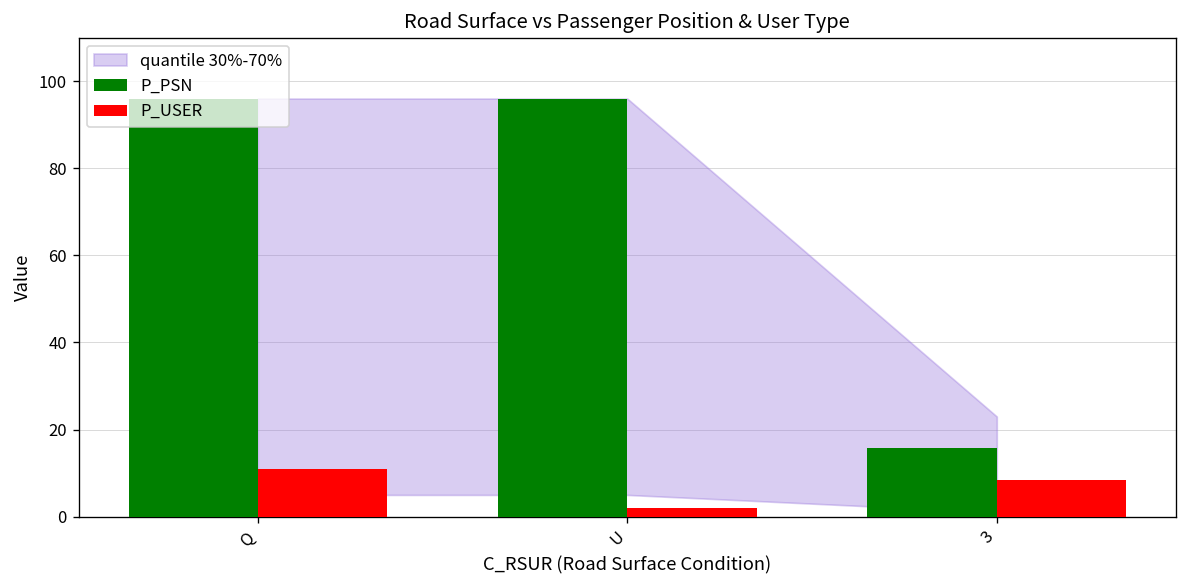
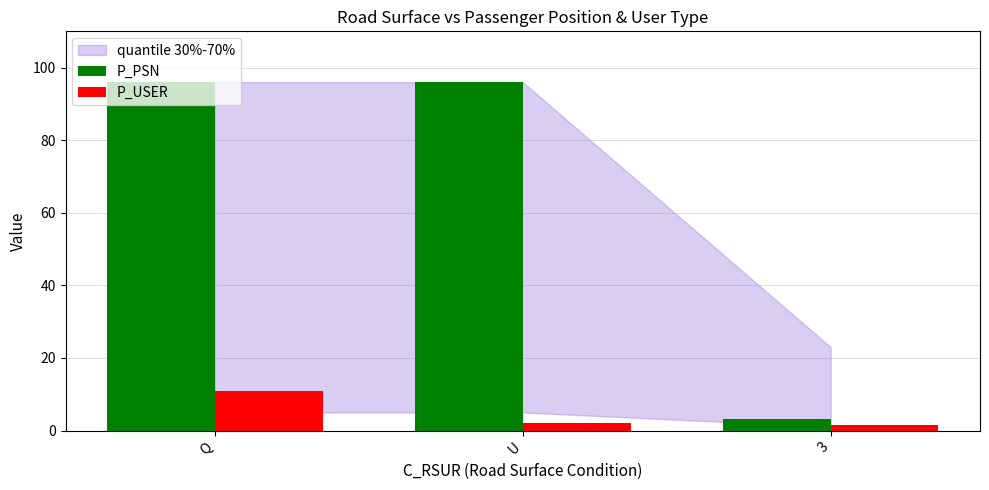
  {
    "P_PSN": {
      "U": 96,
-     "3": 16
+     "3": 3
    },
    "P_USER": {
      "Q": 11,
      "U": 2,
-     "3": 8
+     "3": 2
    }
  }
